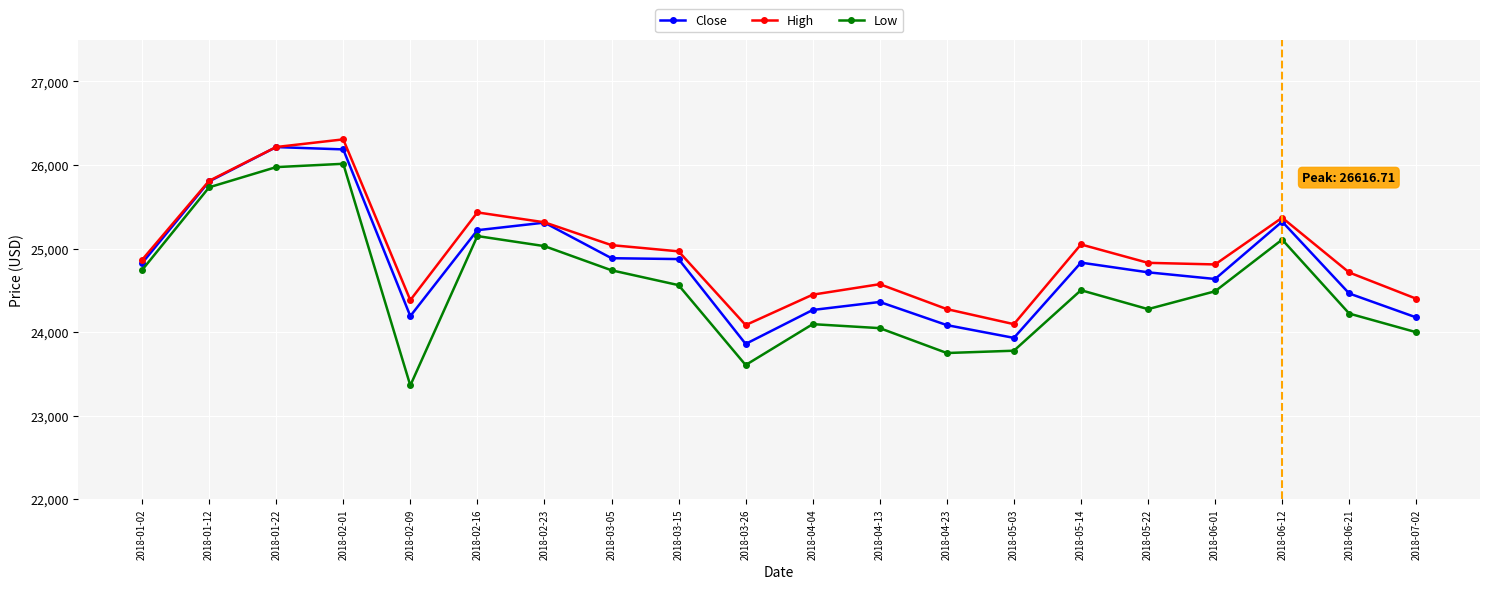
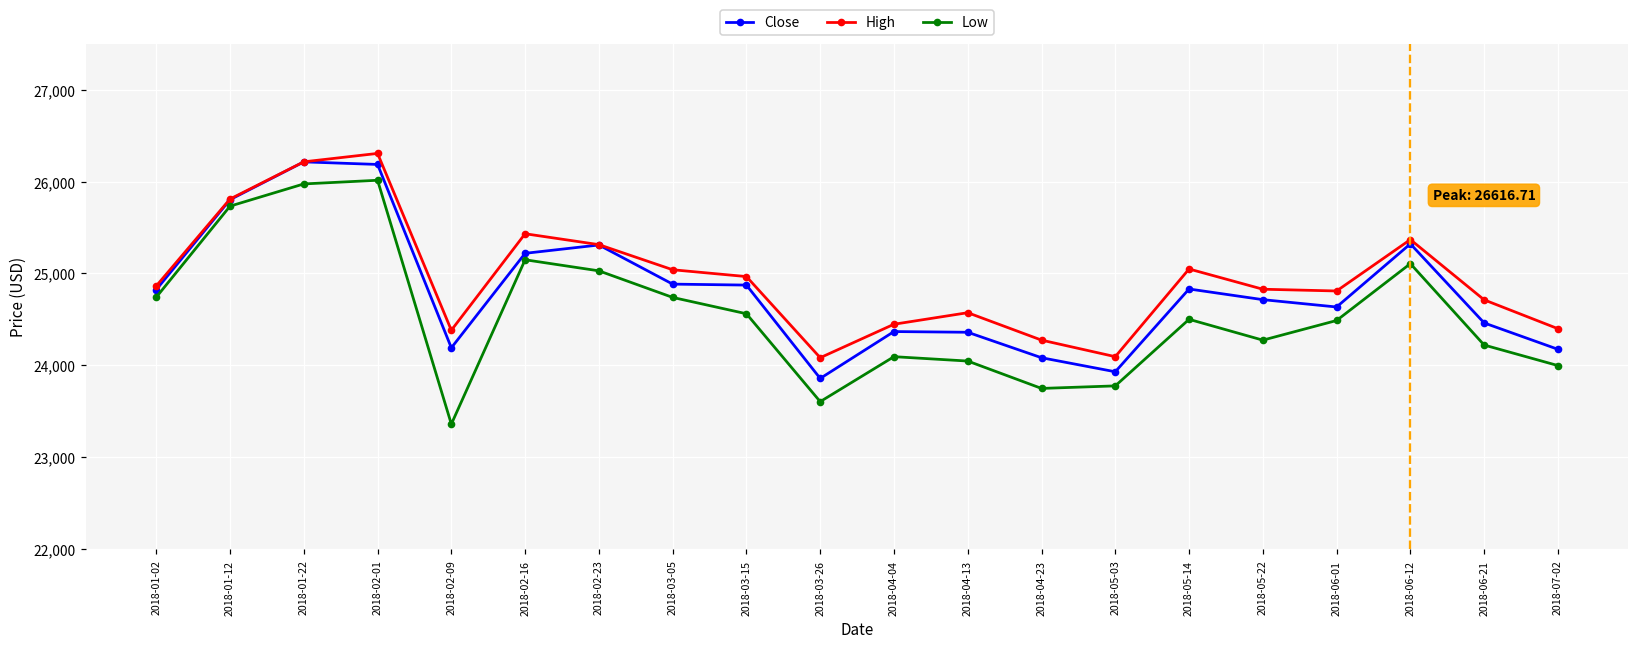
  {
    "Close": {
      "2018-01-02": "24,800",
      "2018-02-01": "26,200",
      "2018-02-09": "24,200",
      "2018-02-16": "25,200",
      "2018-03-05": "24,900",
      "2018-03-15": "24,900",
      "2018-03-26": "23,900",
-     "2018-04-04": "24,300",
+     "2018-04-04": "24,400",
      "2018-04-13": "24,400",
      "2018-04-23": "24,100",
      "2018-05-03": "23,900",
      "2018-05-14": "24,800",
      "2018-05-22": "24,700",
      "2018-06-01": "24,600",
      "2018-06-12": "25,300",
      "2018-06-21": "24,500",
      "2018-07-02": "24,200"
    },
    "High": {
      "2018-01-02": "24,900",
      "2018-02-01": "26,300",
      "2018-02-09": "24,400",
      "2018-02-16": "25,400",
      "2018-03-05": "25,000",
      "2018-03-15": "25,000",
      "2018-03-26": "24,100",
      "2018-04-04": "24,400",
      "2018-04-13": "24,600",
      "2018-04-23": "24,300",
      "2018-05-03": "24,100",
      "2018-05-14": "25,000",
      "2018-05-22": "24,800",
      "2018-06-01": "24,800",
      "2018-06-12": "25,400",
      "2018-06-21": "24,700",
      "2018-07-02": "24,400"
    },
    "Low": {
      "2018-01-02": "24,700",
      "2018-01-12": "25,700",
      "2018-01-22": "26,000",
      "2018-02-01": "26,000",
      "2018-02-09": "23,400",
      "2018-02-16": "25,100",
      "2018-02-23": "25,000",
      "2018-03-05": "24,700",
      "2018-03-15": "24,600",
      "2018-03-26": "23,600",
      "2018-04-04": "24,100",
      "2018-04-13": "24,000",
      "2018-04-23": "23,700",
      "2018-05-03": "23,800",
      "2018-05-14": "24,500",
      "2018-05-22": "24,300",
      "2018-06-01": "24,500",
      "2018-06-12": "25,100",
      "2018-06-21": "24,200",
      "2018-07-02": "24,000"
    }
  }
